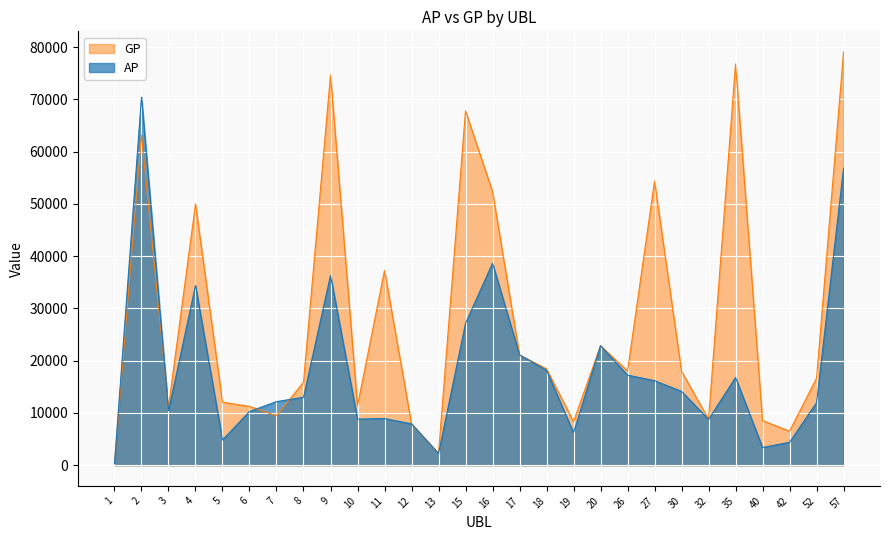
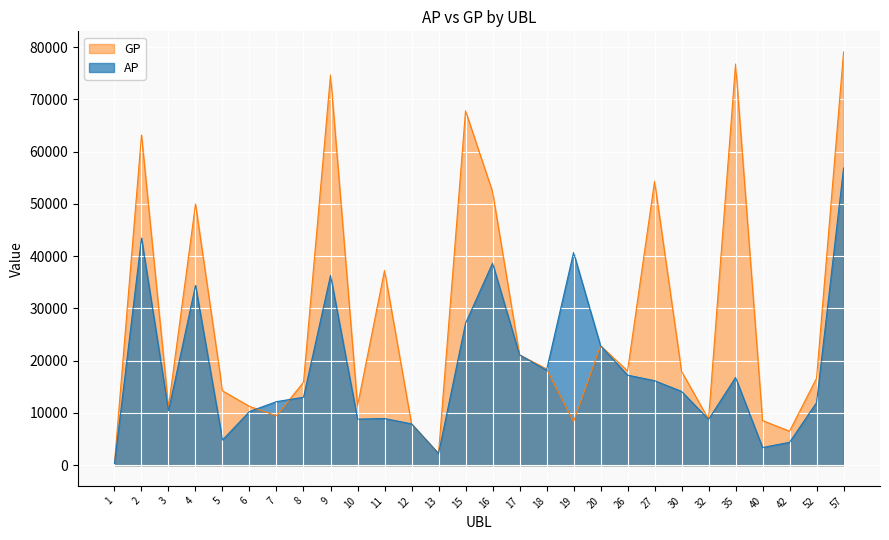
  {
    "GP": {
      "2": 63000,
      "3": 11000,
      "4": 50000,
-     "5": 12000,
+     "5": 14000,
      "6": 11000,
      "7": 9000,
      "8": 16000,
      "9": 75000,
      "10": 11000,
      "11": 37000,
      "15": 68000,
      "16": 52000,
      "19": 8000,
      "26": 18000,
      "27": 54000,
      "30": 18000,
      "35": 77000,
      "40": 9000,
      "42": 7000,
      "52": 17000,
      "57": 79000
    },
    "AP": {
-     "2": 70000,
+     "2": 43000,
      "3": 10000,
      "4": 34000,
      "5": 5000,
      "6": 10000,
      "7": 12000,
      "8": 13000,
      "9": 36000,
      "10": 9000,
      "11": 9000,
      "15": 27000,
      "16": 39000,
-     "19": 6000,
+     "19": 41000,
      "26": 17000,
      "27": 16000,
      "30": 14000,
      "35": 17000,
      "40": 3000,
      "42": 4000,
      "52": 12000,
      "57": 57000
    }
  }
